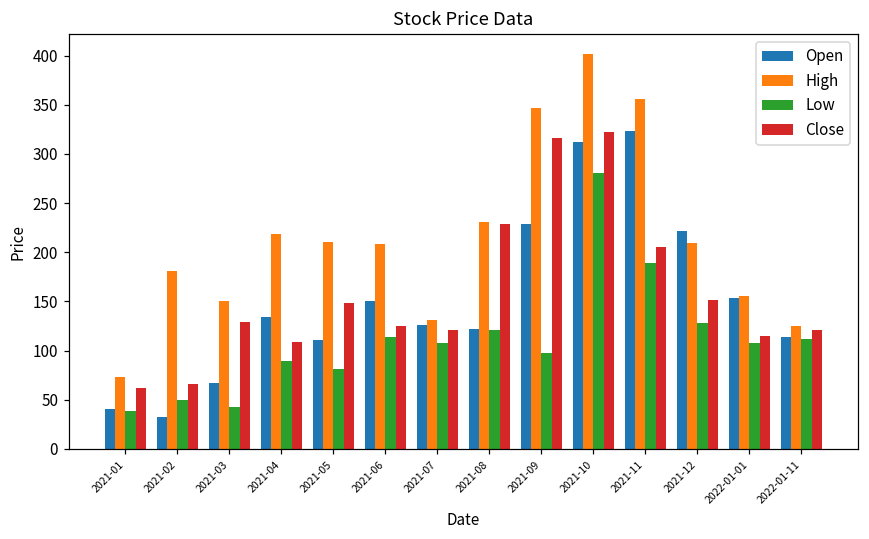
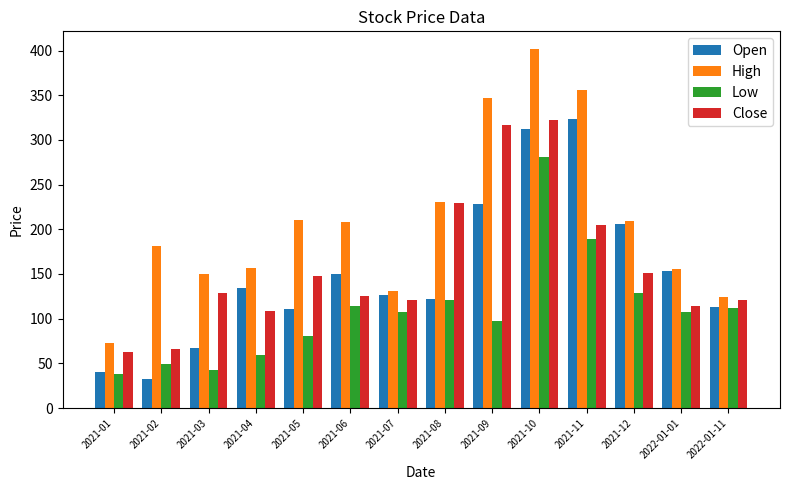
  {
    "Open": {
      "2021-01": 40,
      "2021-02": 30,
      "2021-03": 70,
      "2021-04": 130,
      "2021-05": 110,
      "2021-06": 150,
      "2021-07": 130,
      "2021-08": 120,
      "2021-09": 230,
      "2021-10": 310,
      "2021-11": 320,
-     "2021-12": 220,
+     "2021-12": 210,
      "2022-01-01": 150,
      "2022-01-11": 110
    },
    "High": {
      "2021-01": 70,
      "2021-02": 180,
      "2021-03": 150,
-     "2021-04": 220,
+     "2021-04": 160,
      "2021-05": 210,
      "2021-06": 210,
      "2021-07": 130,
      "2021-08": 230,
      "2021-09": 350,
      "2021-10": 400,
      "2021-11": 360,
      "2021-12": 210,
      "2022-01-01": 160,
      "2022-01-11": 120
    },
    "Low": {
      "2021-01": 40,
      "2021-02": 50,
      "2021-03": 40,
-     "2021-04": 90,
+     "2021-04": 60,
      "2021-05": 80,
      "2021-06": 110,
      "2021-07": 110,
      "2021-08": 120,
      "2021-09": 100,
      "2021-10": 280,
      "2021-11": 190,
      "2021-12": 130,
      "2022-01-01": 110,
      "2022-01-11": 110
    },
    "Close": {
      "2021-01": 60,
      "2021-02": 70,
      "2021-03": 130,
      "2021-04": 110,
      "2021-05": 150,
      "2021-06": 120,
      "2021-07": 120,
      "2021-08": 230,
      "2021-09": 320,
      "2021-10": 320,
      "2021-11": 200,
      "2021-12": 150,
      "2022-01-01": 110,
      "2022-01-11": 120
    }
  }
